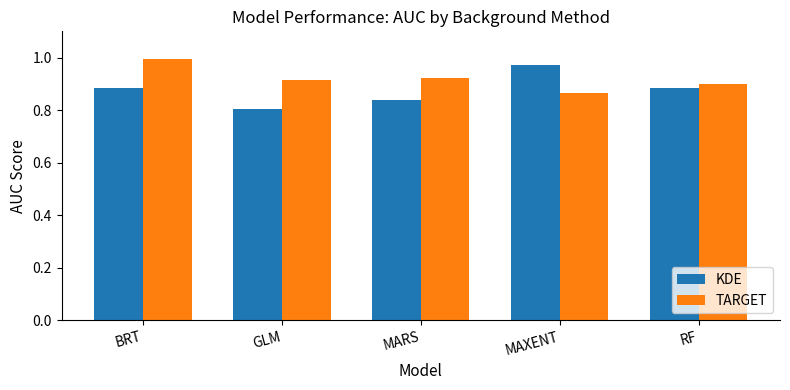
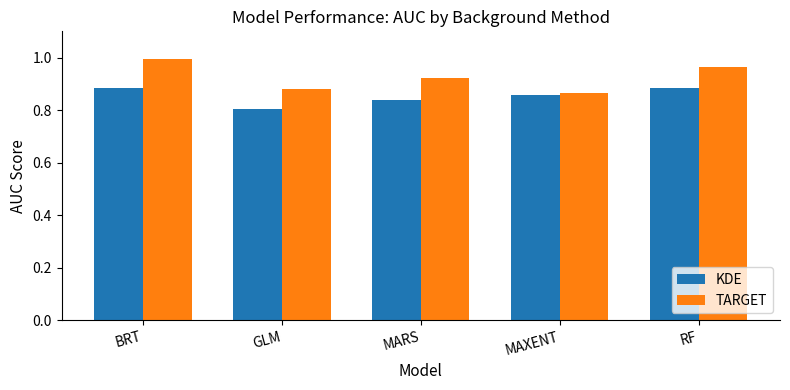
  {
    "KDE": {
      "BRT": 0.88,
      "GLM": 0.81,
      "MARS": 0.84,
-     "MAXENT": 0.97,
+     "MAXENT": 0.86,
      "RF": 0.89
    },
    "TARGET": {
      "BRT": 1.00,
-     "GLM": 0.91,
+     "GLM": 0.88,
      "MARS": 0.92,
      "MAXENT": 0.87,
-     "RF": 0.90
+     "RF": 0.96
    }
  }
